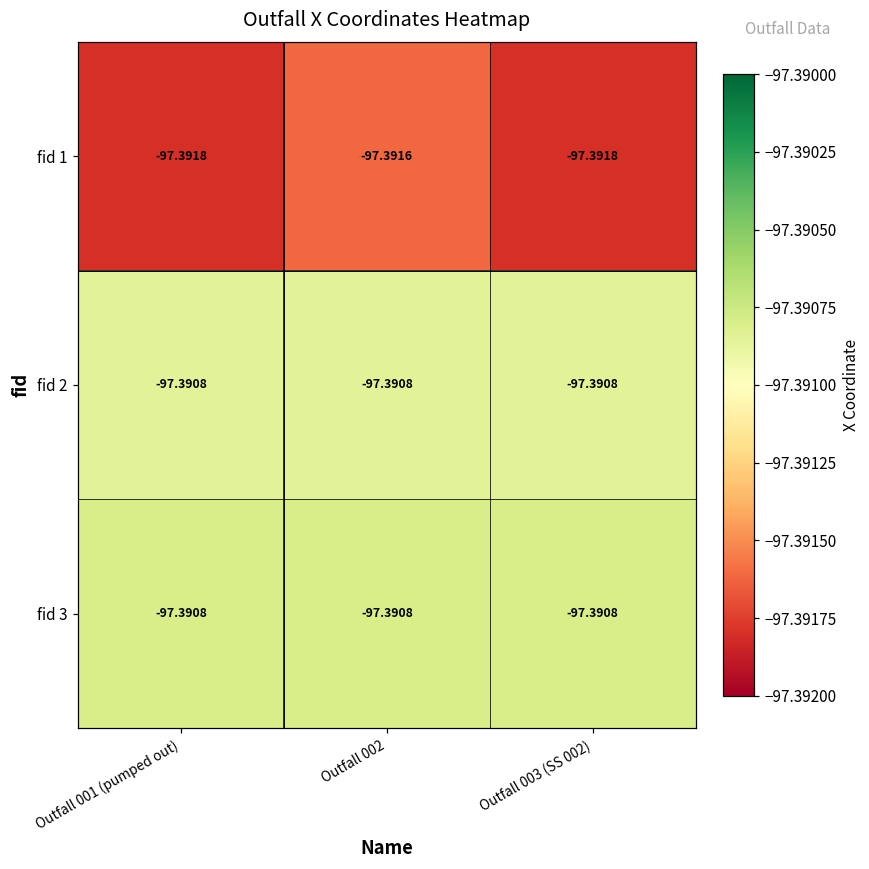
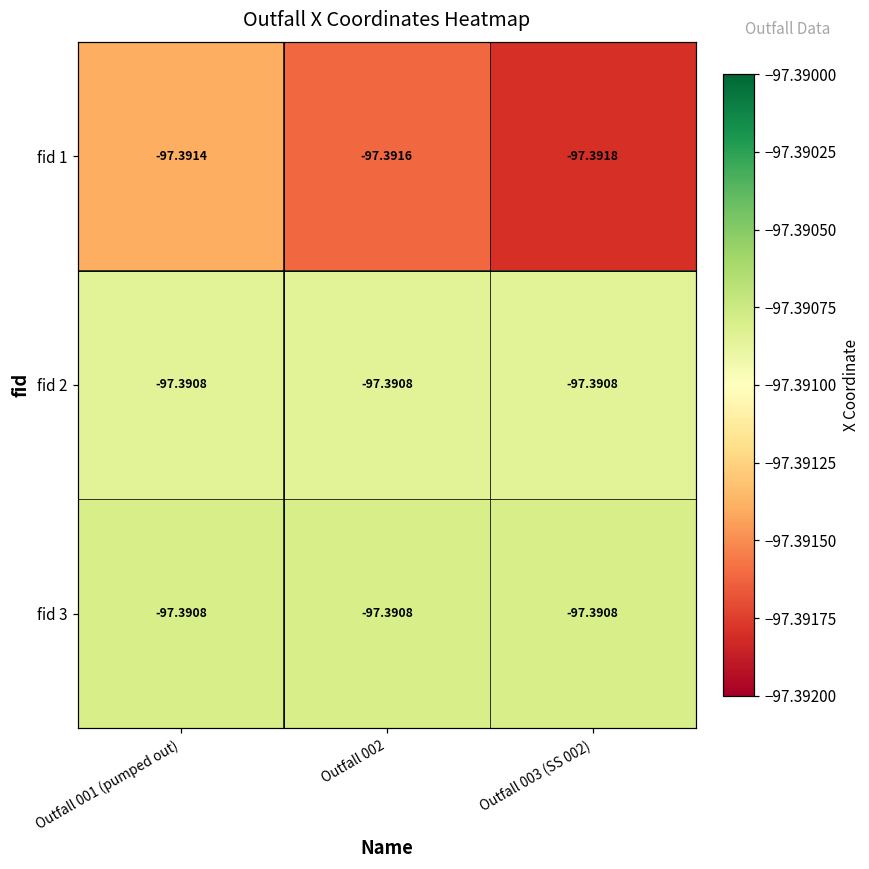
  {
    "fid 1": {
-     "Outfall 001 (pumped out)": -97.3918,
+     "Outfall 001 (pumped out)": -97.3914,
      "Outfall 002": -97.3916,
      "Outfall 003 (SS 002)": -97.3918
    },
    "fid 2": {
      "Outfall 001 (pumped out)": -97.3908,
      "Outfall 002": -97.3908,
      "Outfall 003 (SS 002)": -97.3908
    },
    "fid 3": {
      "Outfall 001 (pumped out)": -97.3908,
      "Outfall 002": -97.3908,
      "Outfall 003 (SS 002)": -97.3908
    }
  }
